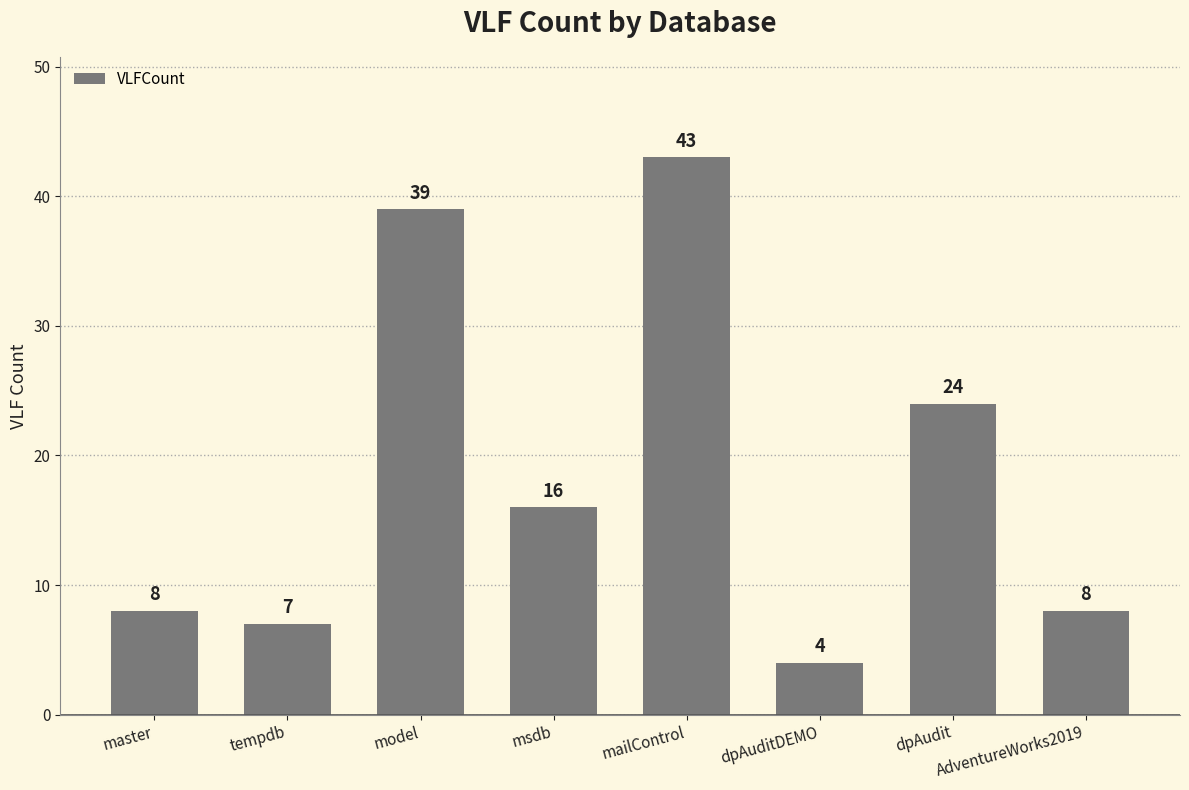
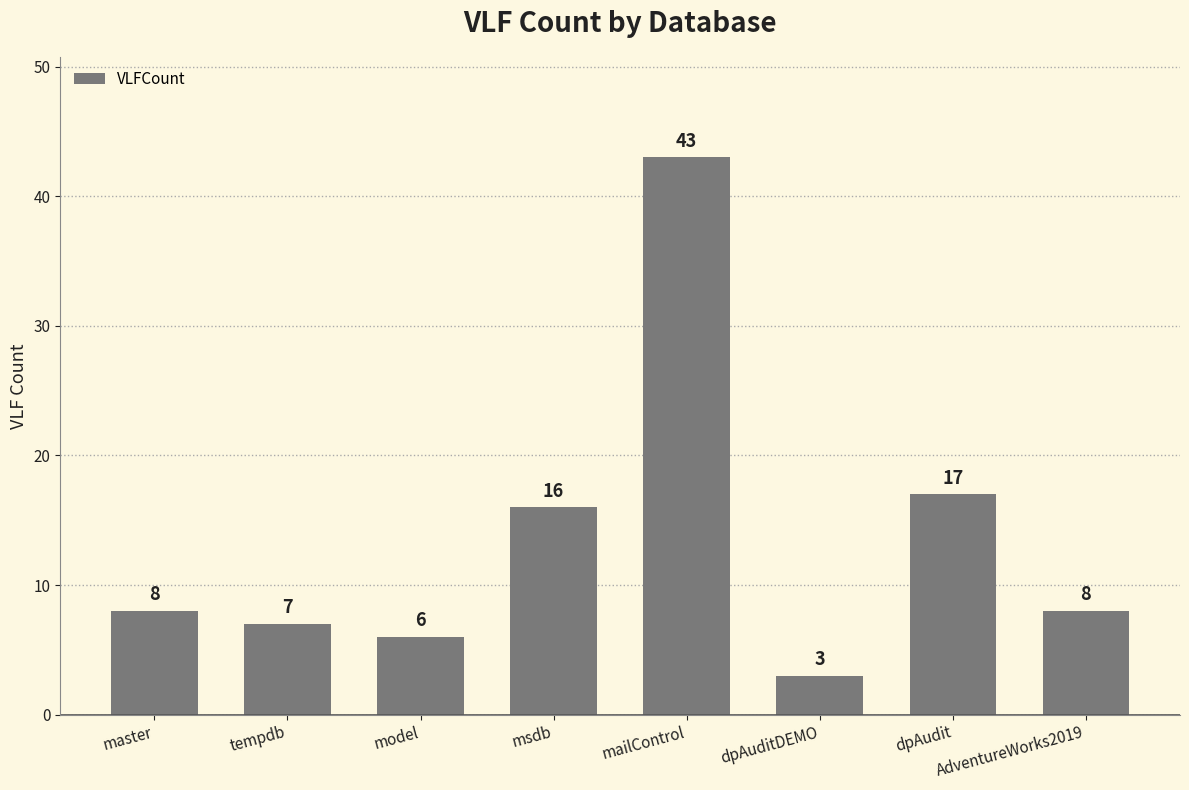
  {
    "master": 8,
    "tempdb": 7,
-   "model": 39,
+   "model": 6,
    "msdb": 16,
    "mailControl": 43,
-   "dpAuditDEMO": 4,
-   "dpAudit": 24,
+   "dpAuditDEMO": 3,
+   "dpAudit": 17,
    "AdventureWorks2019": 8
  }
